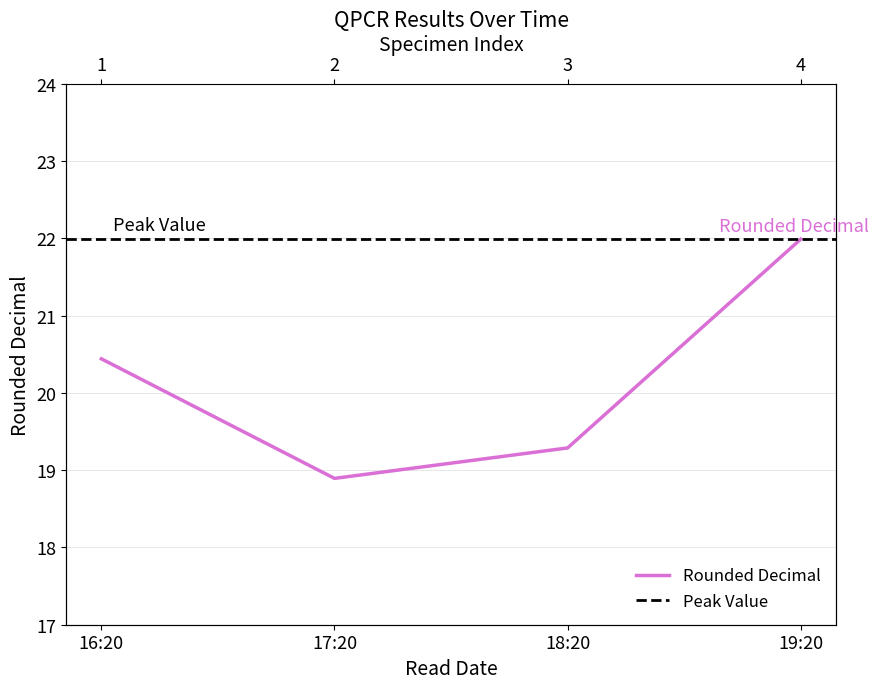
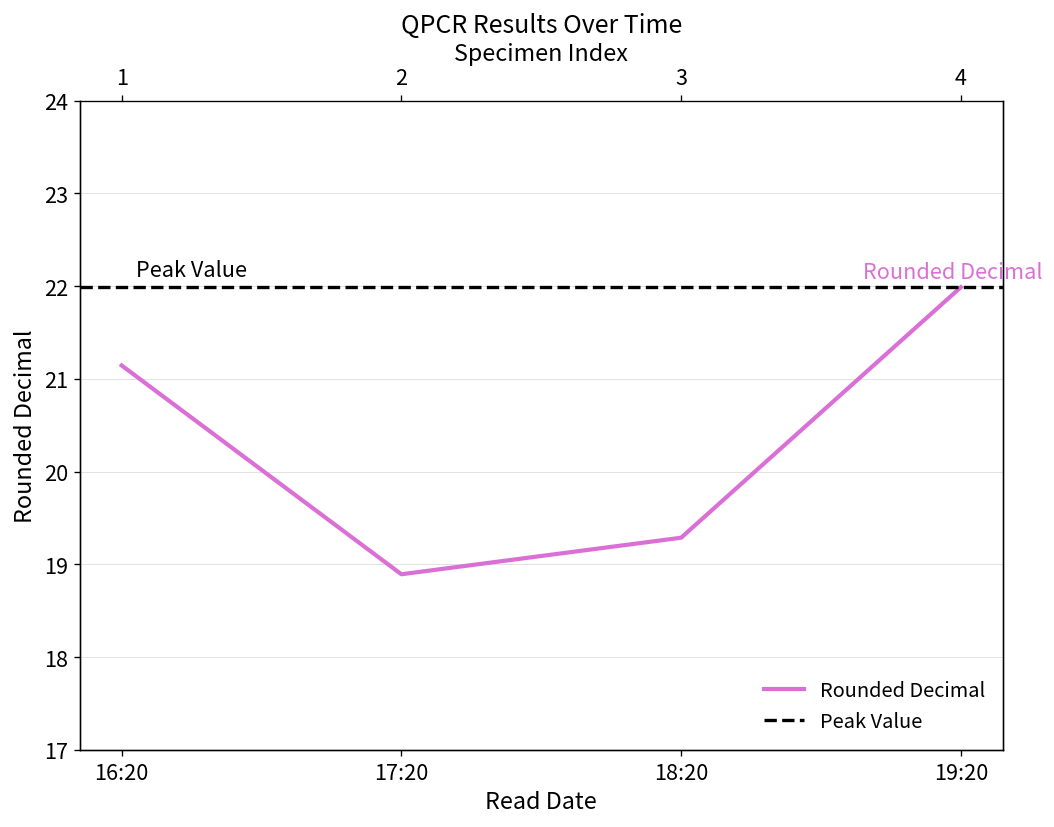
  {
-   "16:20": 20.4,
+   "16:20": 21.1,
    "17:20": 18.9,
    "18:20": 19.3,
    "19:20": 22.0
  }
